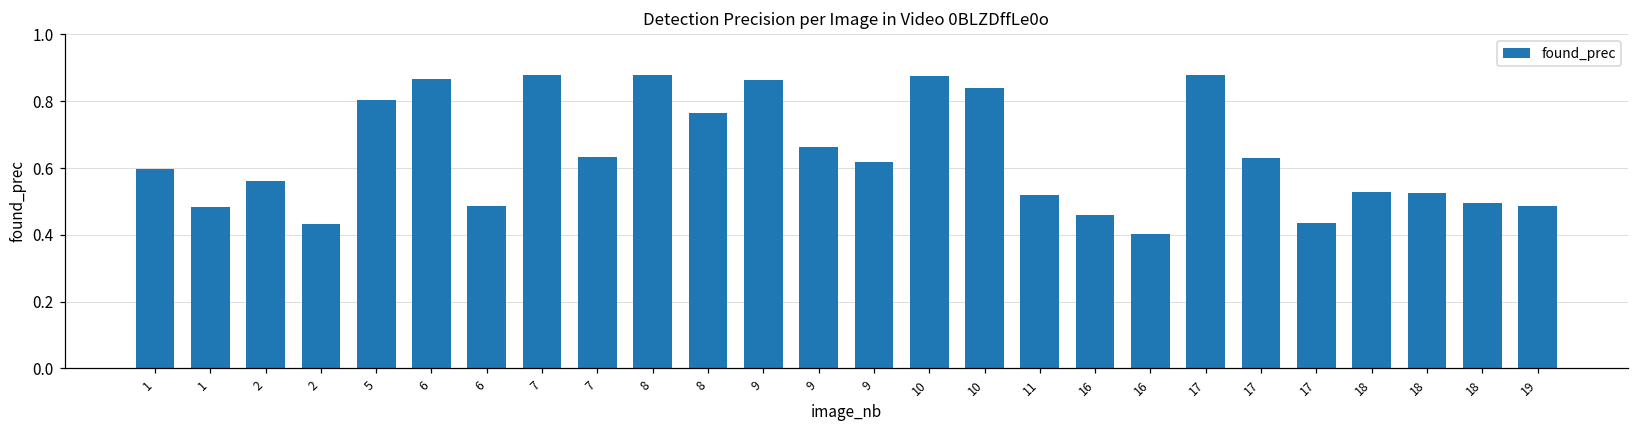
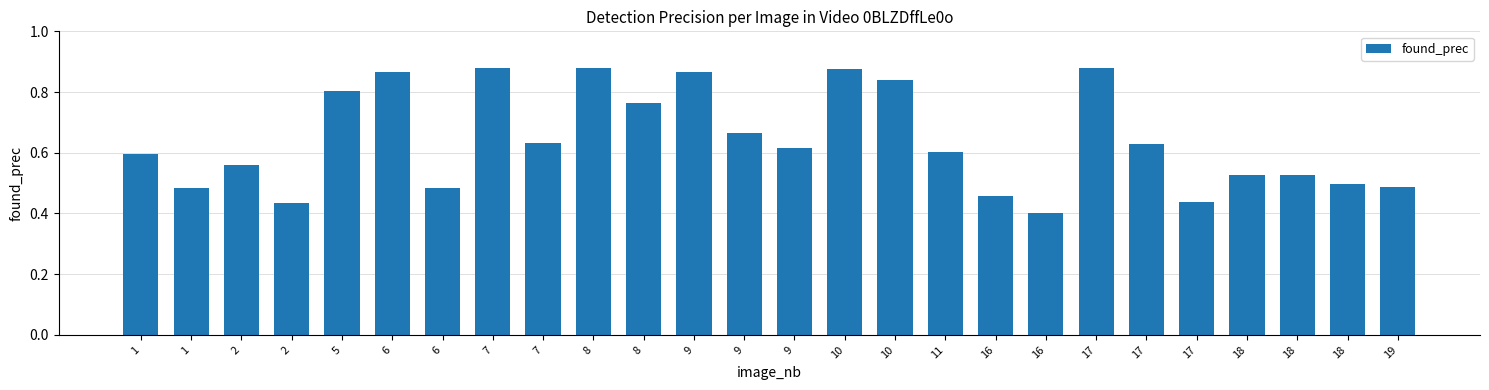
  {
    "5": 0.80,
-   "11": 0.52,
+   "11": 0.60,
    "19": 0.49
  }
